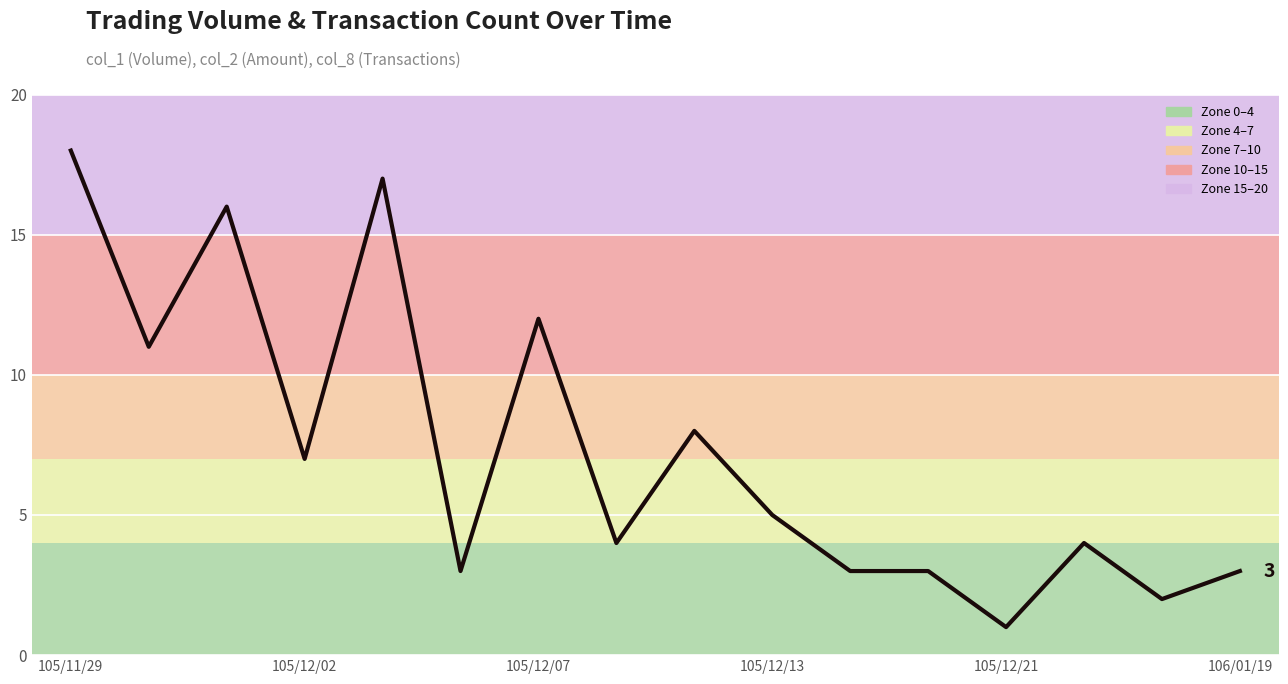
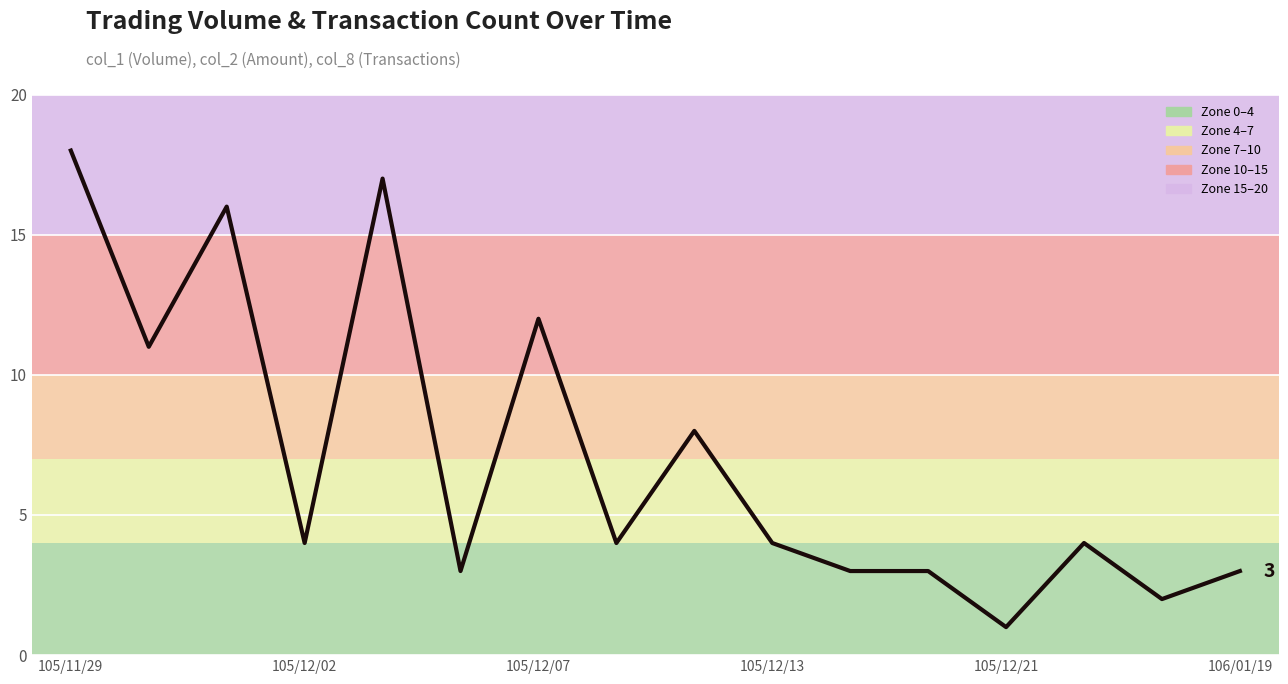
  {
    "105/11/29": 18,
-   "105/12/02": 7,
+   "105/12/02": 4,
    "105/12/07": 12,
-   "105/12/13": 5,
+   "105/12/13": 4,
    "105/12/21": 1
  }
